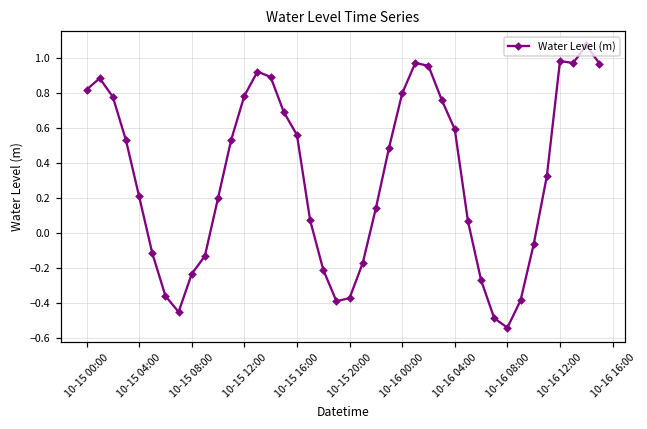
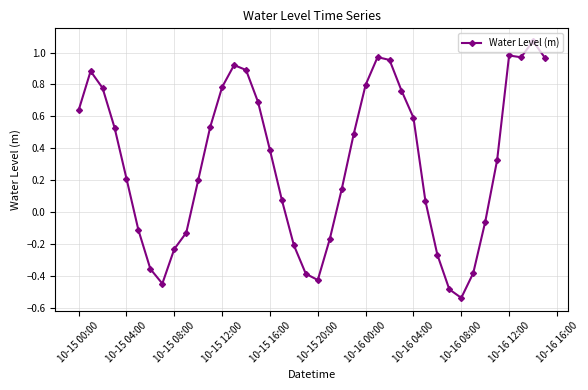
  {
-   "10-15 00:00": 0.82,
+   "10-15 00:00": 0.64,
    "10-15 04:00": 0.21,
    "10-15 08:00": -0.23,
    "10-15 12:00": 0.78,
-   "10-15 16:00": 0.56,
-   "10-15 20:00": -0.37,
+   "10-15 16:00": 0.39,
+   "10-15 20:00": -0.43,
    "10-16 00:00": 0.80,
    "10-16 04:00": 0.59,
    "10-16 08:00": -0.54,
    "10-16 12:00": 0.98
  }
